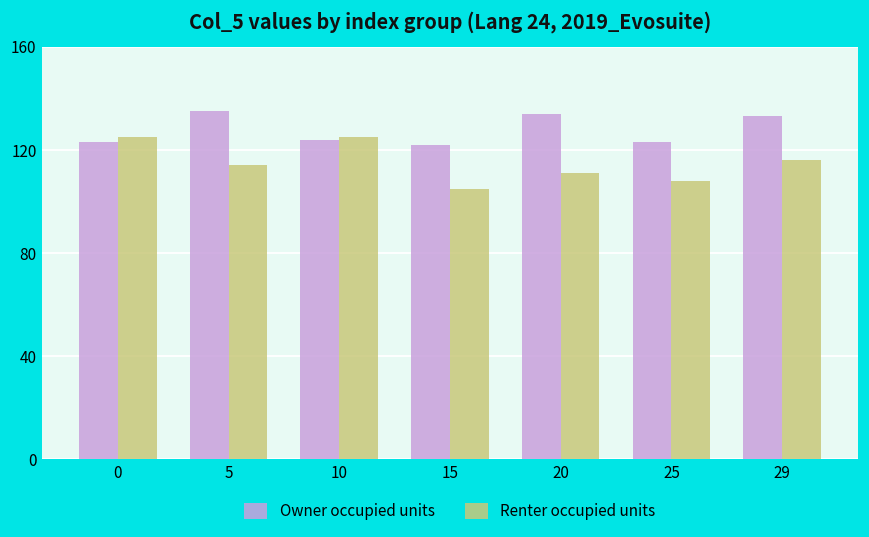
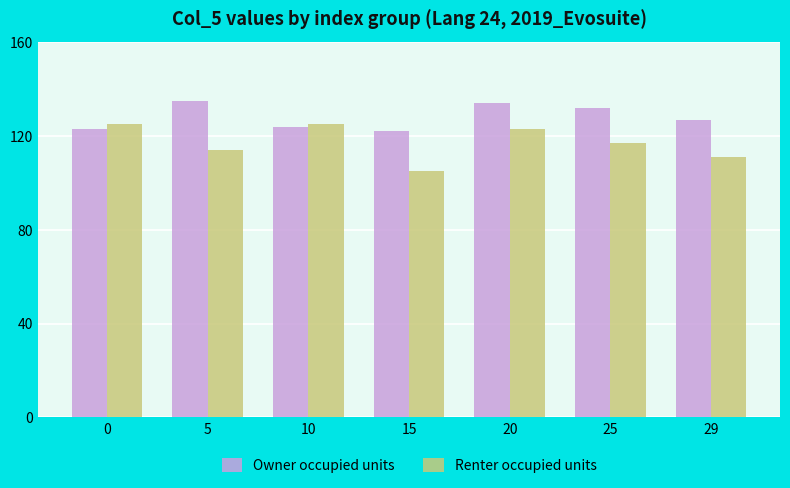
  {
    "Owner occupied units": {
      "0": 123,
      "5": 135,
      "10": 124,
      "15": 122,
      "20": 134,
-     "25": 123,
-     "29": 133
+     "25": 132,
+     "29": 127
    },
    "Renter occupied units": {
      "0": 125,
      "5": 114,
      "10": 125,
      "15": 105,
-     "20": 111,
-     "25": 108,
-     "29": 116
+     "20": 123,
+     "25": 117,
+     "29": 111
    }
  }
